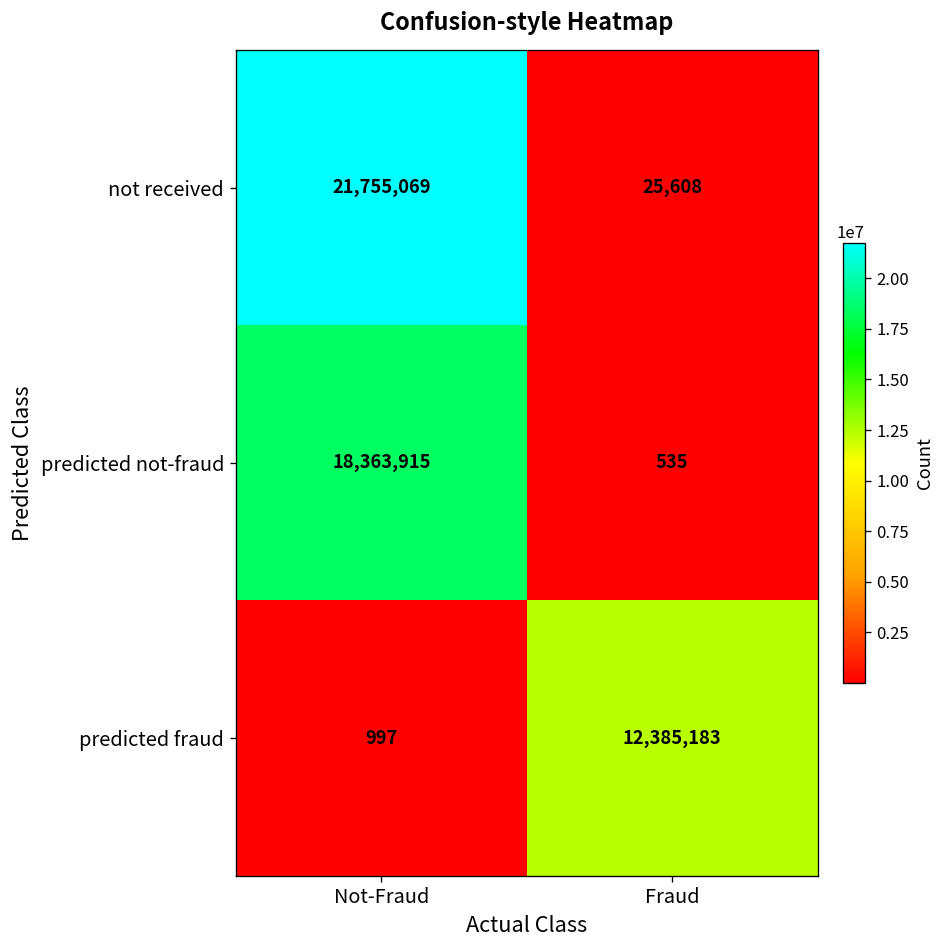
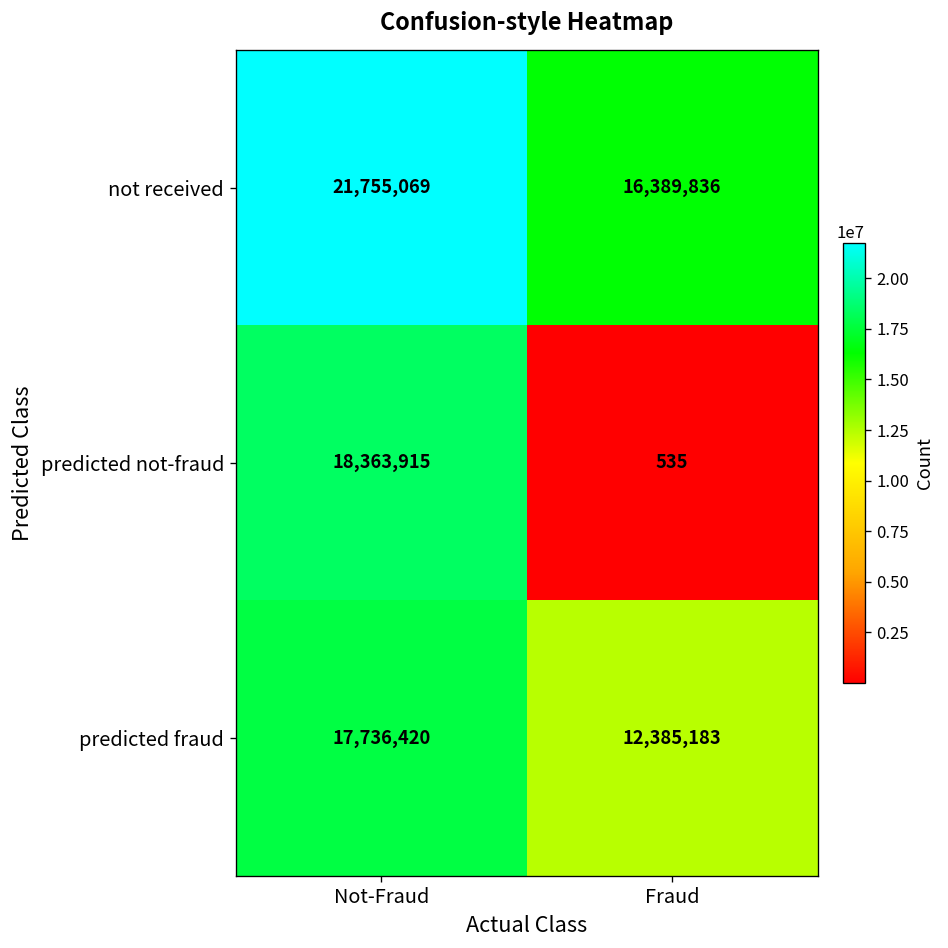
  {
    "not received": {
      "Not-Fraud": "21,755,069",
-     "Fraud": "25,608"
+     "Fraud": "16,389,836"
    },
    "predicted not-fraud": {
      "Not-Fraud": "18,363,915",
      "Fraud": "535"
    },
    "predicted fraud": {
-     "Not-Fraud": "997",
+     "Not-Fraud": "17,736,420",
      "Fraud": "12,385,183"
    }
  }
